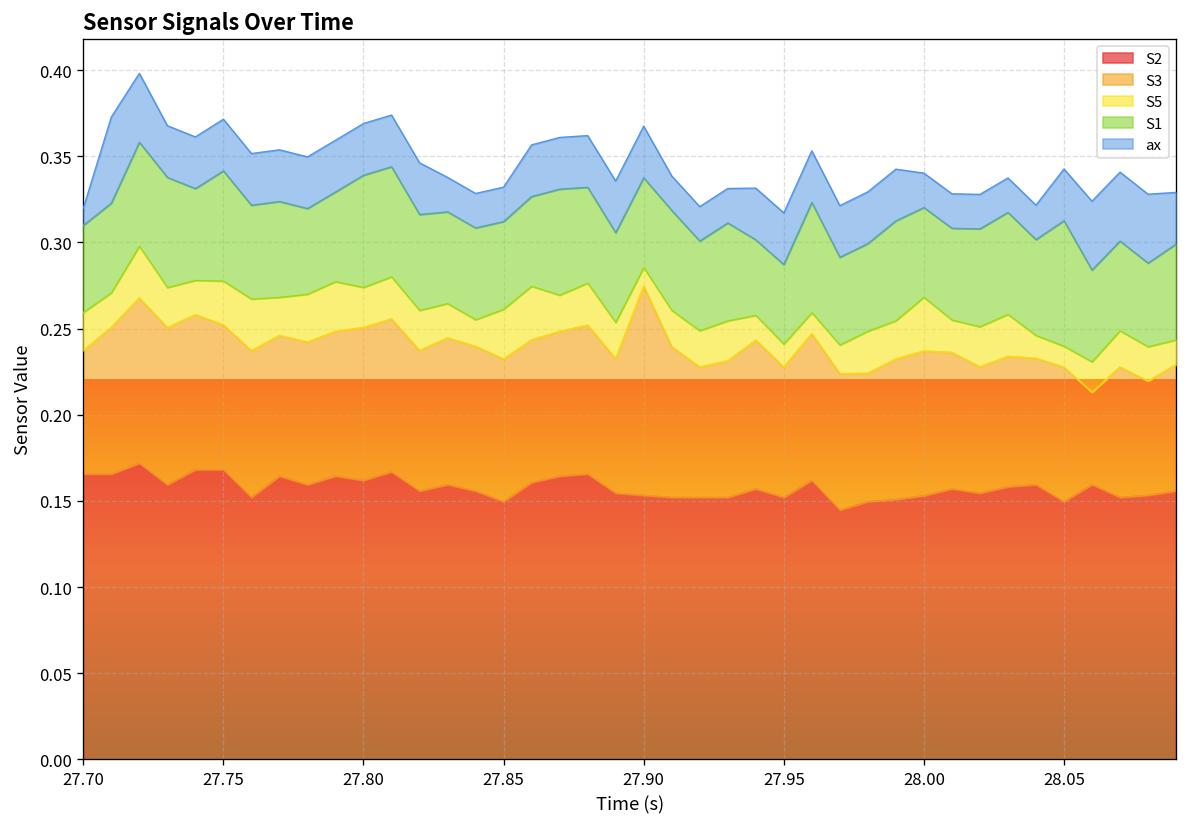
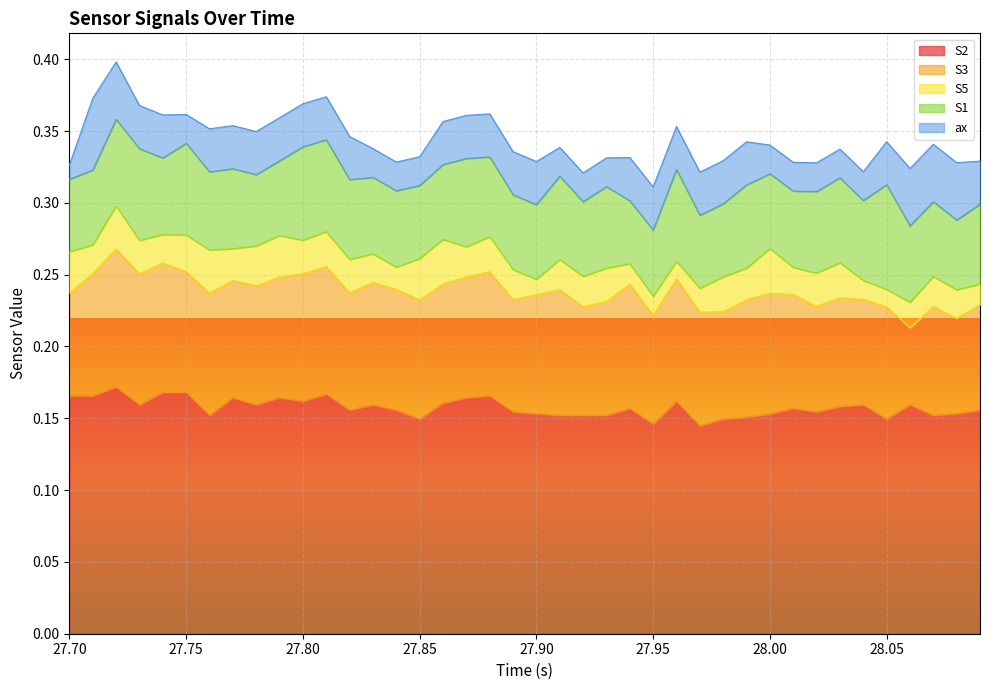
  {
    "S2": {
      "27.70": 0.166,
      "27.75": 0.168,
      "27.80": 0.162,
      "27.85": 0.150,
      "27.90": 0.153,
-     "27.95": 0.152,
+     "27.95": 0.146,
      "28.00": 0.153,
      "28.05": 0.150
    },
    "S3": {
      "27.70": 0.072,
      "27.75": 0.084,
      "27.80": 0.089,
      "27.85": 0.083,
-     "27.90": 0.122,
+     "27.90": 0.083,
      "27.95": 0.076,
      "28.00": 0.084,
      "28.05": 0.078
    },
    "S5": {
-     "27.70": 0.022,
+     "27.70": 0.029,
      "27.75": 0.025,
      "27.80": 0.023,
      "27.85": 0.029,
      "27.90": 0.011,
      "27.95": 0.013,
      "28.00": 0.031,
      "28.05": 0.012
    },
    "S1": {
      "27.70": 0.050,
      "27.75": 0.064,
      "27.80": 0.065,
      "27.85": 0.051,
      "27.90": 0.052,
      "27.95": 0.046,
      "28.00": 0.052,
      "28.05": 0.073
    },
    "ax": {
      "27.70": 0.01,
-     "27.75": 0.03,
+     "27.75": 0.02,
      "27.80": 0.03,
      "27.85": 0.02,
      "27.90": 0.03,
      "27.95": 0.03,
      "28.00": 0.02,
      "28.05": 0.03
    }
  }
